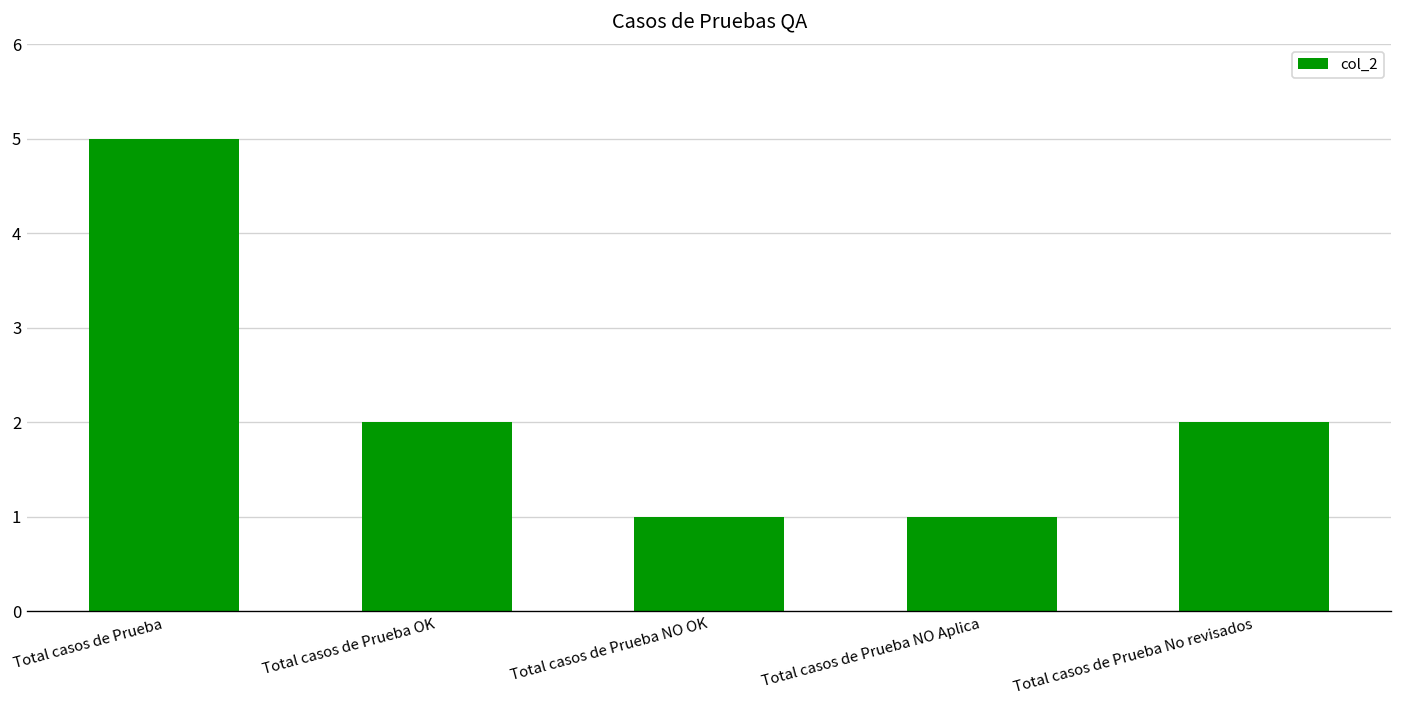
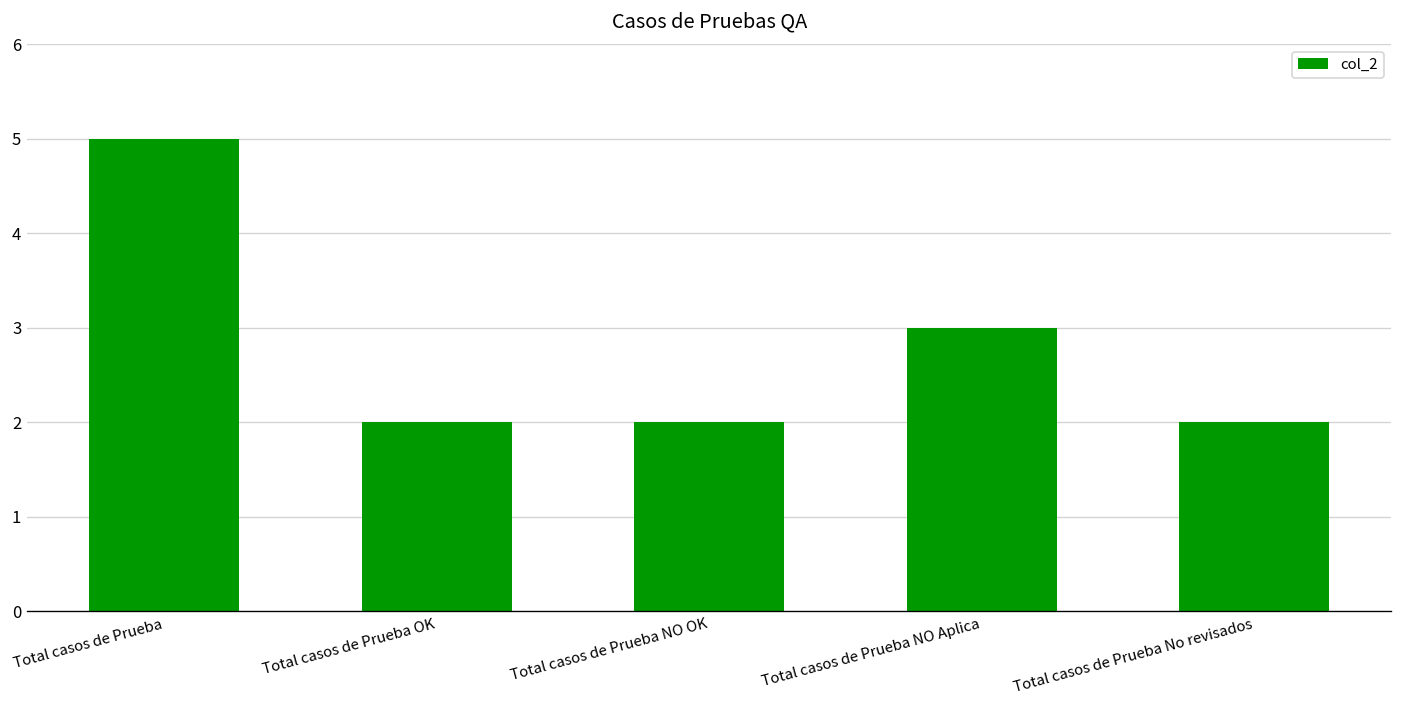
  {
    "Total casos de Prueba": 5,
    "Total casos de Prueba OK": 2,
-   "Total casos de Prueba NO OK": 1,
-   "Total casos de Prueba NO Aplica": 1,
+   "Total casos de Prueba NO OK": 2,
+   "Total casos de Prueba NO Aplica": 3,
    "Total casos de Prueba No revisados": 2
  }
